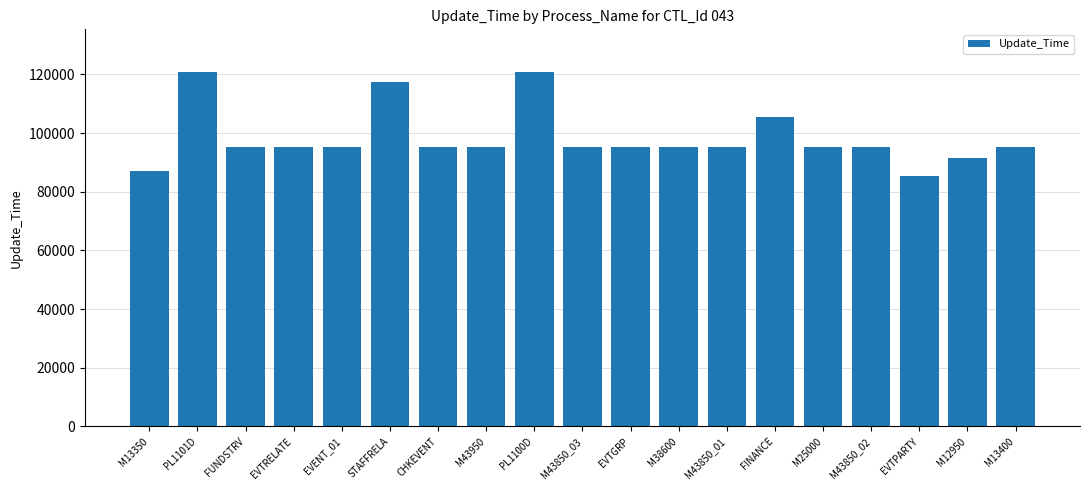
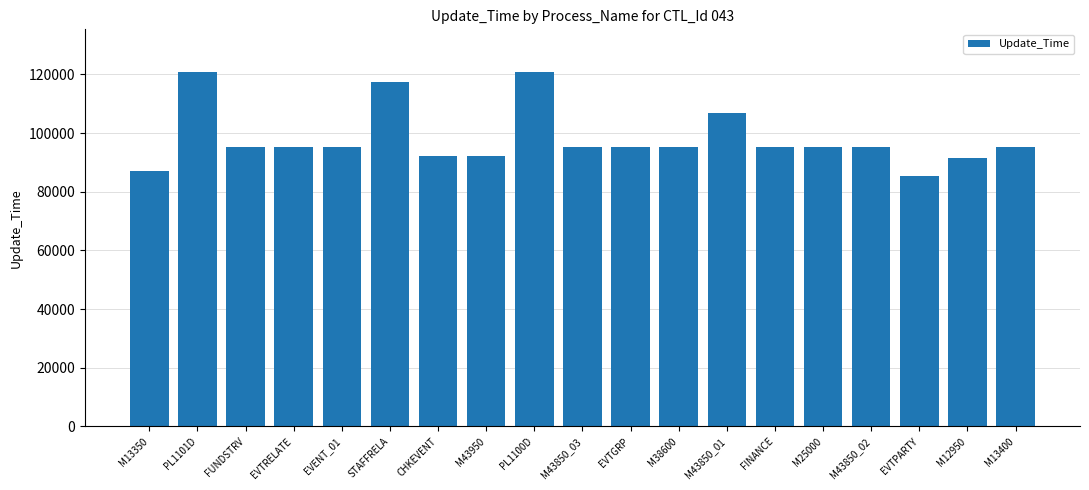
  {
    "M13350": 87000,
    "PL1101D": 121000,
    "FUNDSTRV": 95000,
    "EVTRELATE": 95000,
    "EVENT_01": 95000,
    "STAFFRELA": 117000,
-   "CHKEVENT": 95000,
-   "M43950": 95000,
+   "CHKEVENT": 92000,
+   "M43950": 92000,
    "PL1100D": 121000,
    "M43850_03": 95000,
    "EVTGRP": 95000,
    "M38600": 95000,
-   "M43850_01": 95000,
-   "FINANCE": 105000,
+   "M43850_01": 107000,
+   "FINANCE": 95000,
    "M25000": 95000,
    "M43850_02": 95000,
    "EVTPARTY": 86000,
    "M12950": 92000,
    "M13400": 95000
  }
